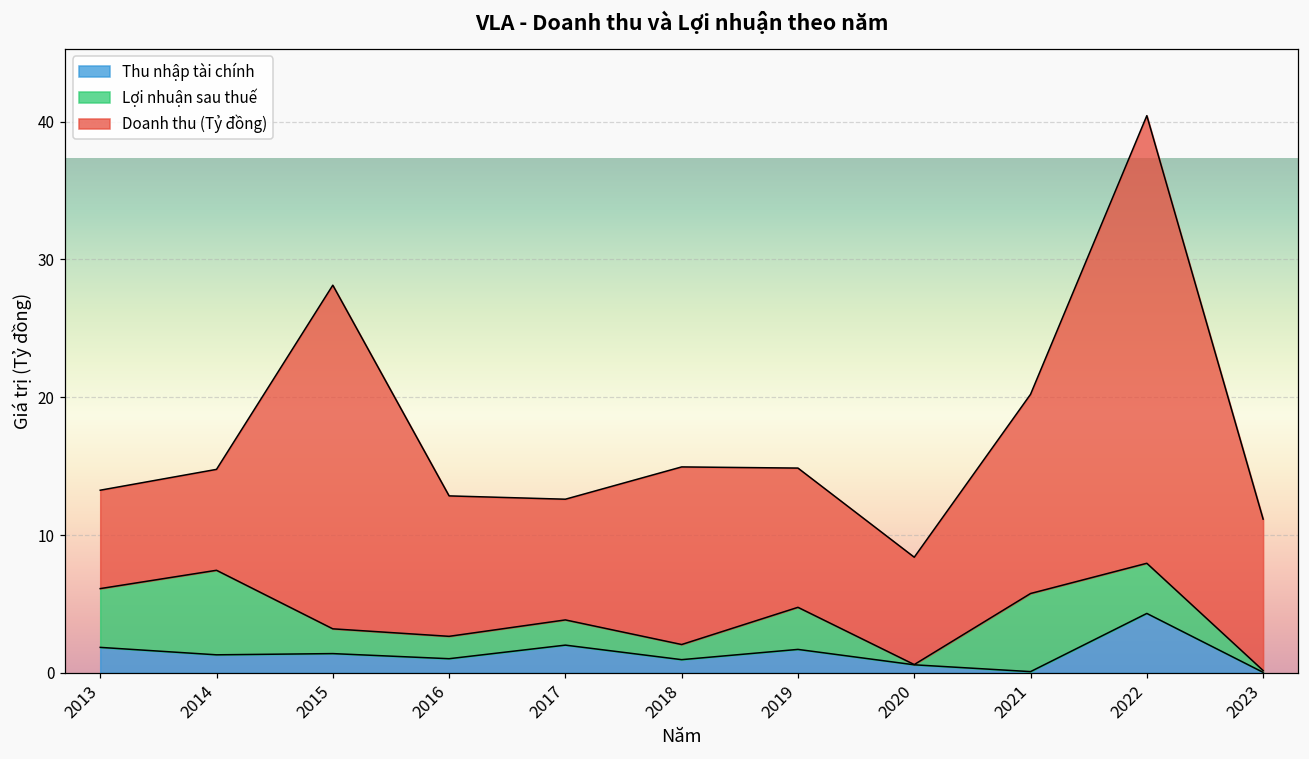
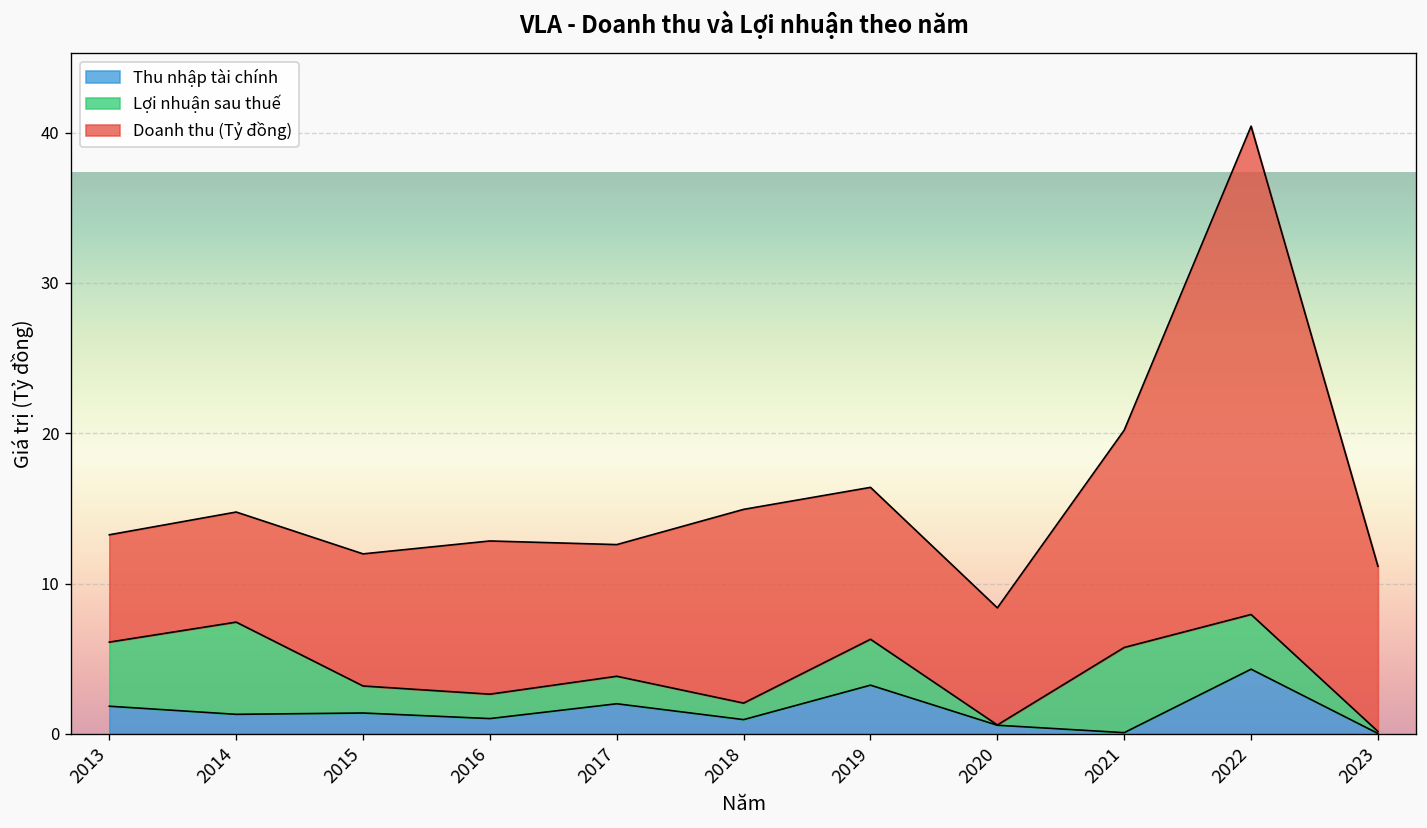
  {
    "Thu nhập tài chính": {
      "2013": 1.8,
      "2014": 1.3,
      "2015": 1.4,
      "2016": 1.0,
      "2017": 2.0,
      "2018": 1.0,
-     "2019": 1.7,
+     "2019": 3.2,
      "2021": 0.1,
      "2022": 4.3
    },
    "Lợi nhuận sau thuế": {
      "2013": 4.3,
      "2014": 6.1,
      "2015": 1.8,
      "2016": 1.6,
      "2017": 1.8,
      "2018": 1.1,
      "2019": 3.1,
      "2021": 5.7,
      "2022": 3.6
    },
    "Doanh thu (Tỷ đồng)": {
      "2013": 7.1,
      "2014": 7.3,
-     "2015": 24.9,
+     "2015": 8.8,
      "2016": 10.2,
      "2017": 8.8,
      "2018": 12.9,
      "2019": 10.1,
      "2020": 7.8,
      "2021": 14.5,
      "2022": 32.5,
      "2023": 11.0
    }
  }
